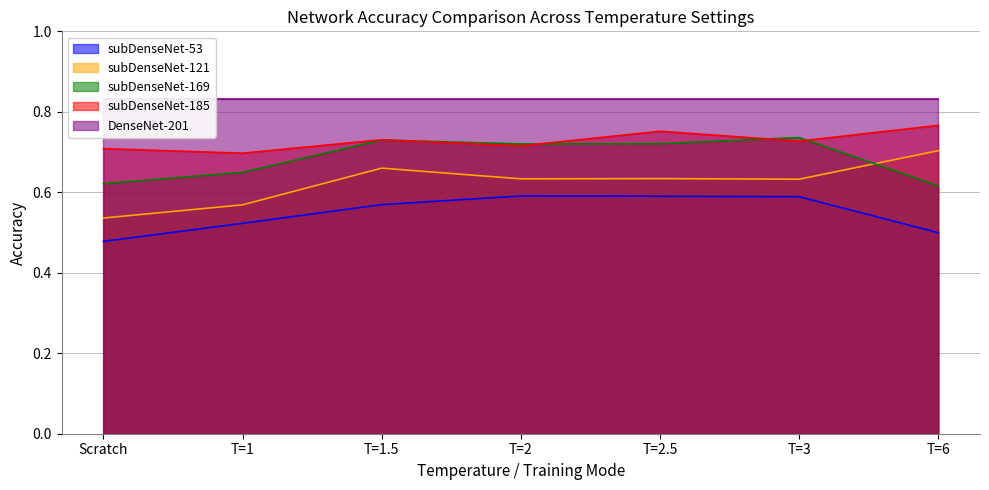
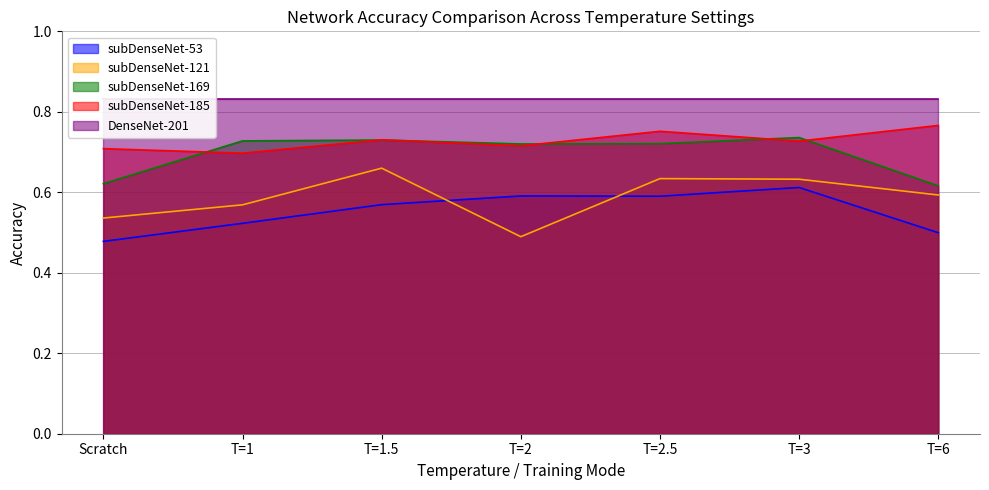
  {
    "subDenseNet-53": {
      "Scratch": 0.48,
      "T=1": 0.52,
      "T=1.5": 0.57,
      "T=2": 0.59,
      "T=2.5": 0.59,
-     "T=3": 0.59,
+     "T=3": 0.61,
      "T=6": 0.50
    },
    "subDenseNet-121": {
      "Scratch": 0.54,
      "T=1": 0.57,
      "T=1.5": 0.66,
-     "T=2": 0.63,
+     "T=2": 0.49,
      "T=2.5": 0.63,
      "T=3": 0.63,
-     "T=6": 0.70
+     "T=6": 0.59
    },
    "subDenseNet-169": {
      "Scratch": 0.62,
-     "T=1": 0.65,
+     "T=1": 0.73,
      "T=2.5": 0.72,
      "T=3": 0.74,
      "T=6": 0.62
    },
    "subDenseNet-185": {
      "Scratch": 0.71,
      "T=1": 0.70,
      "T=2.5": 0.75,
      "T=3": 0.73,
      "T=6": 0.77
    },
    "DenseNet-201": {
      "T=1": 0.83,
      "T=1.5": 0.83,
      "T=2": 0.83,
      "T=2.5": 0.83,
      "T=3": 0.83,
      "T=6": 0.83
    }
  }
